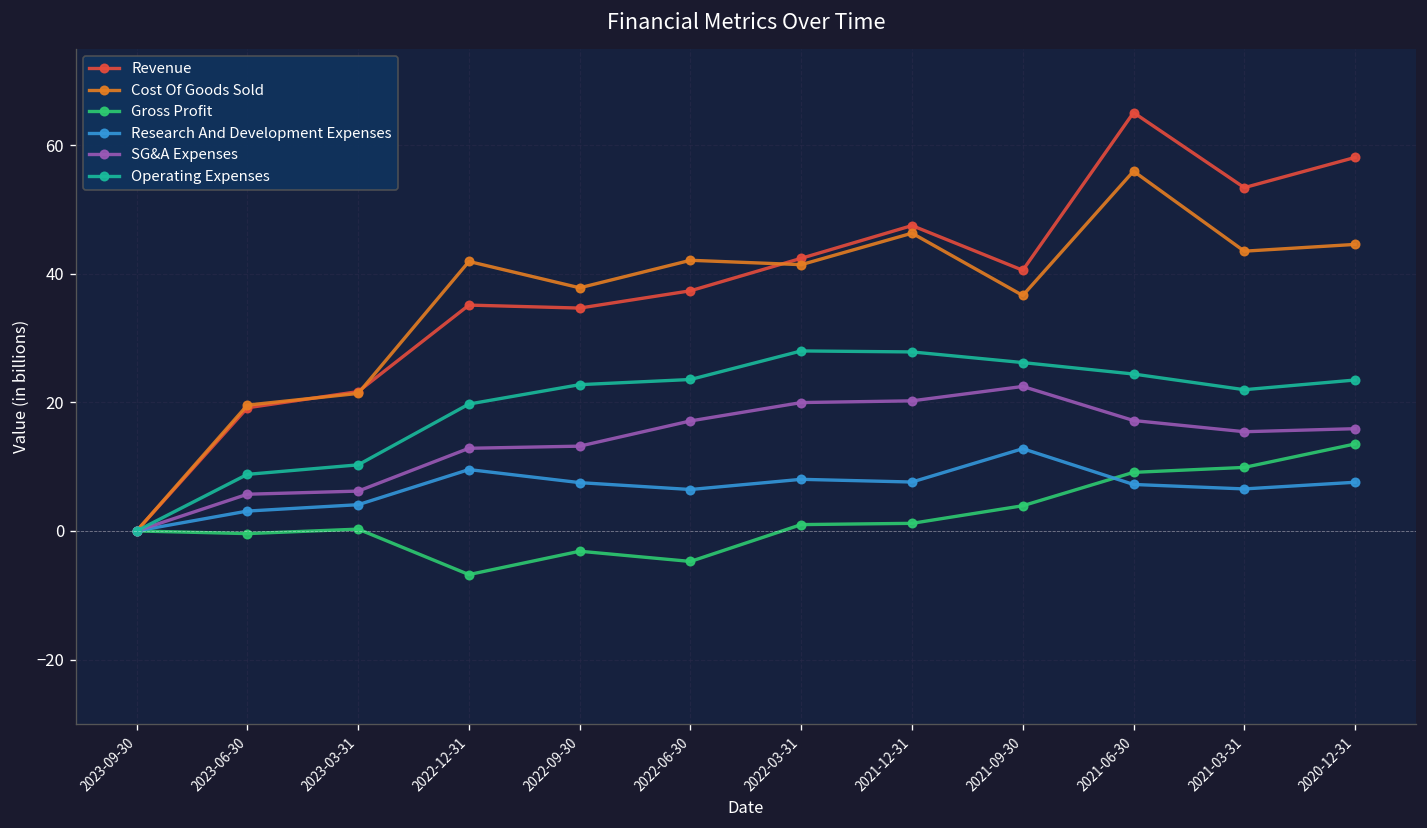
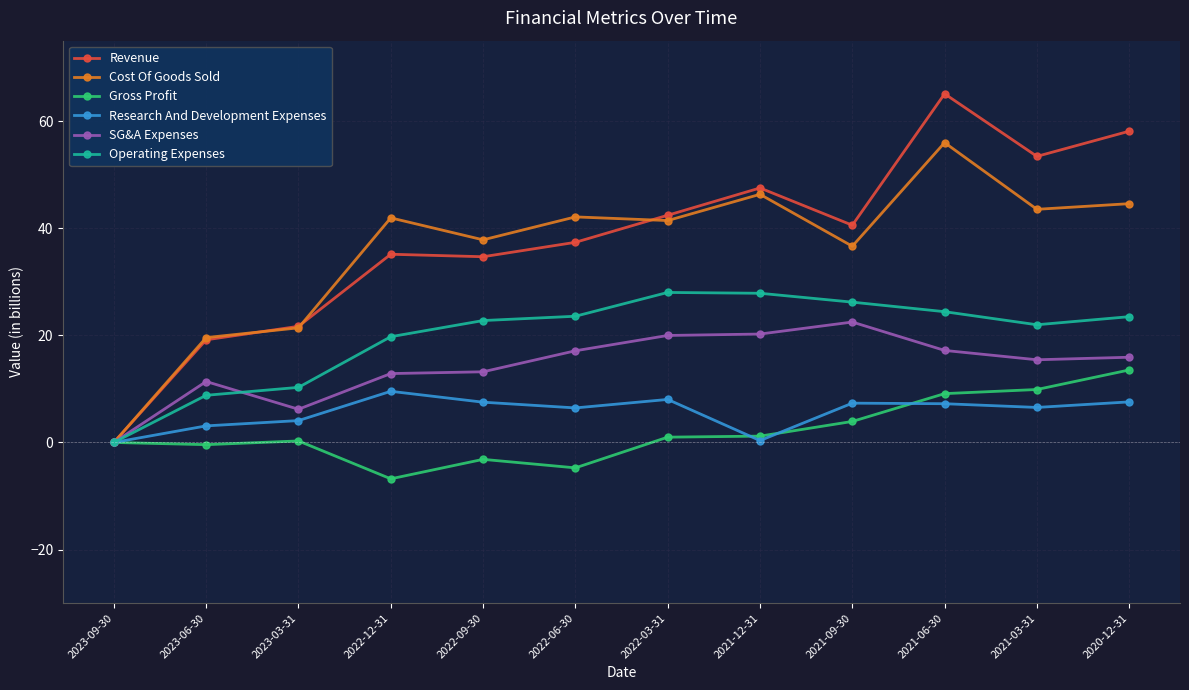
  {
    "Research And Development Expenses": {
      "2023-06-30": 3,
      "2023-03-31": 4,
      "2022-12-31": 10,
      "2022-09-30": 8,
      "2022-06-30": 6,
      "2022-03-31": 8,
-     "2021-12-31": 8,
-     "2021-09-30": 13,
+     "2021-12-31": 0,
+     "2021-09-30": 7,
      "2021-06-30": 7,
      "2021-03-31": 7,
      "2020-12-31": 8
    },
    "SG&A Expenses": {
-     "2023-06-30": 6,
+     "2023-06-30": 11,
      "2023-03-31": 6,
      "2022-12-31": 13,
      "2022-09-30": 13,
      "2022-06-30": 17,
      "2022-03-31": 20,
      "2021-12-31": 20,
      "2021-09-30": 22,
      "2021-06-30": 17,
      "2021-03-31": 15,
      "2020-12-31": 16
    }
  }
